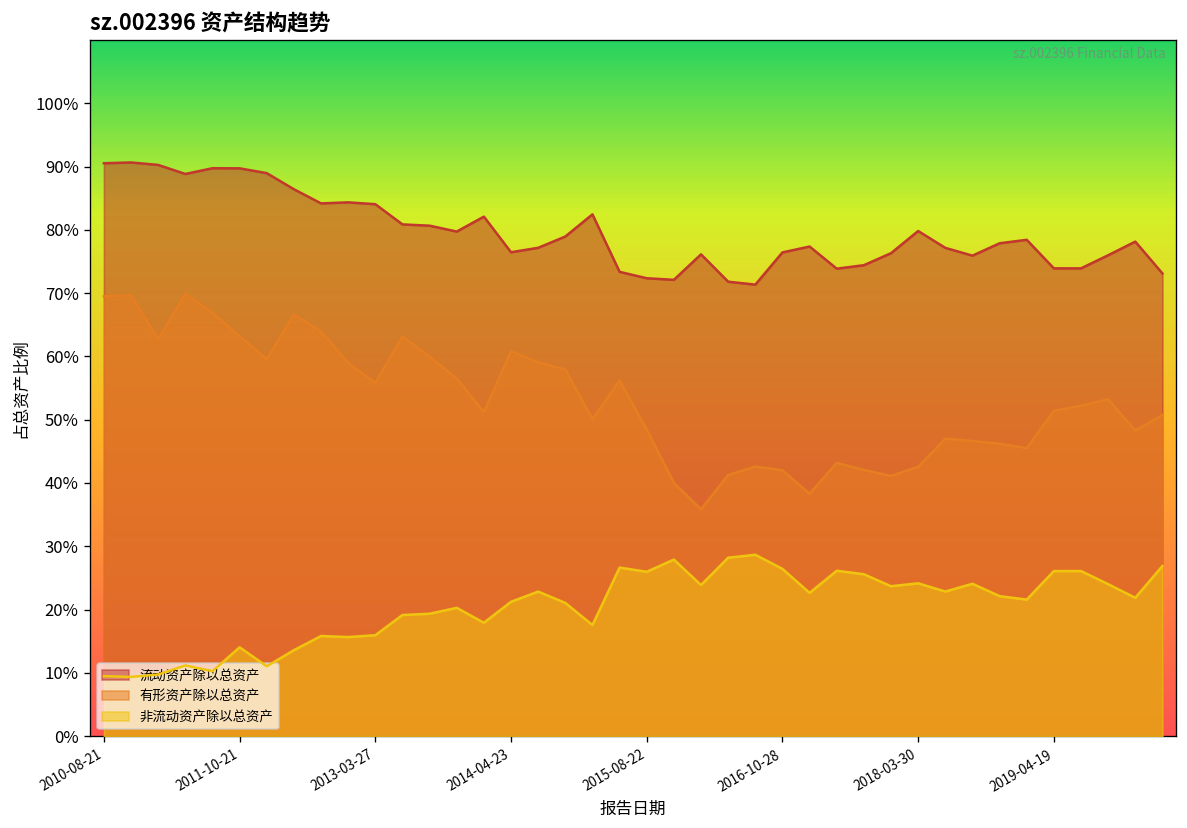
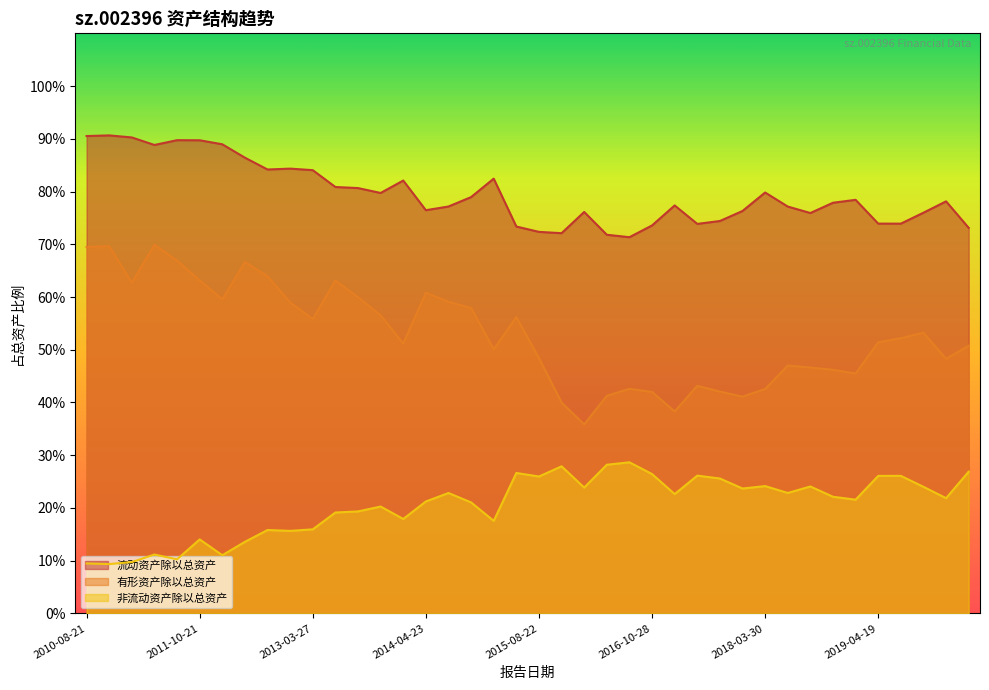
  {
    "流动资产除以总资产": {
      "2010-08-21": "91%",
      "2011-10-21": "90%",
      "2013-03-27": "84%",
      "2014-04-23": "76%",
      "2015-08-22": "72%",
-     "2016-10-28": "76%",
+     "2016-10-28": "74%",
      "2018-03-30": "80%",
      "2019-04-19": "74%"
    },
    "有形资产除以总资产": {
      "2010-08-21": "69%",
      "2011-10-21": "63%",
      "2013-03-27": "56%",
      "2014-04-23": "61%",
      "2015-08-22": "48%",
      "2016-10-28": "42%",
      "2018-03-30": "43%",
      "2019-04-19": "51%"
    },
    "非流动资产除以总资产": {
      "2011-10-21": "14%",
      "2013-03-27": "16%",
      "2014-04-23": "21%",
      "2015-08-22": "26%",
      "2016-10-28": "26%",
      "2018-03-30": "24%",
      "2019-04-19": "26%"
    }
  }
